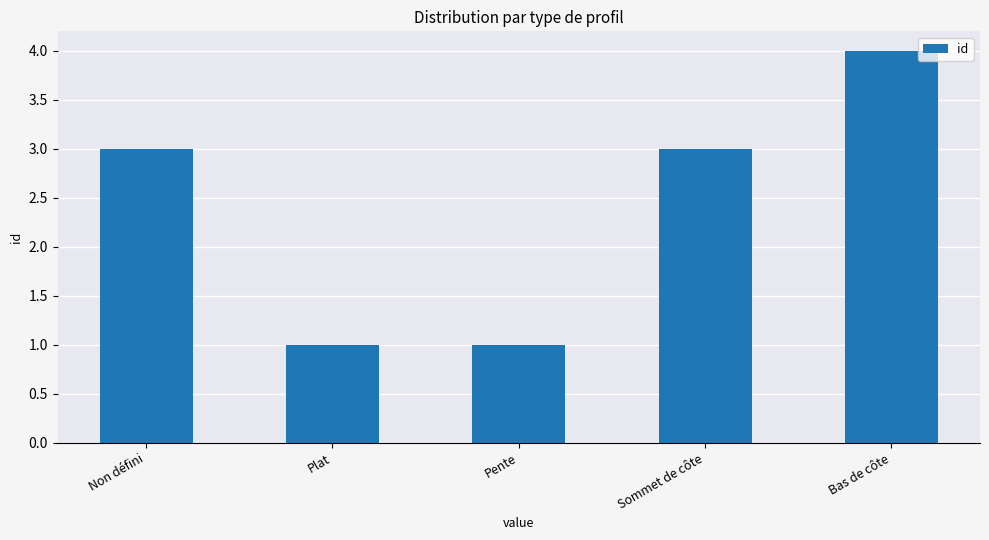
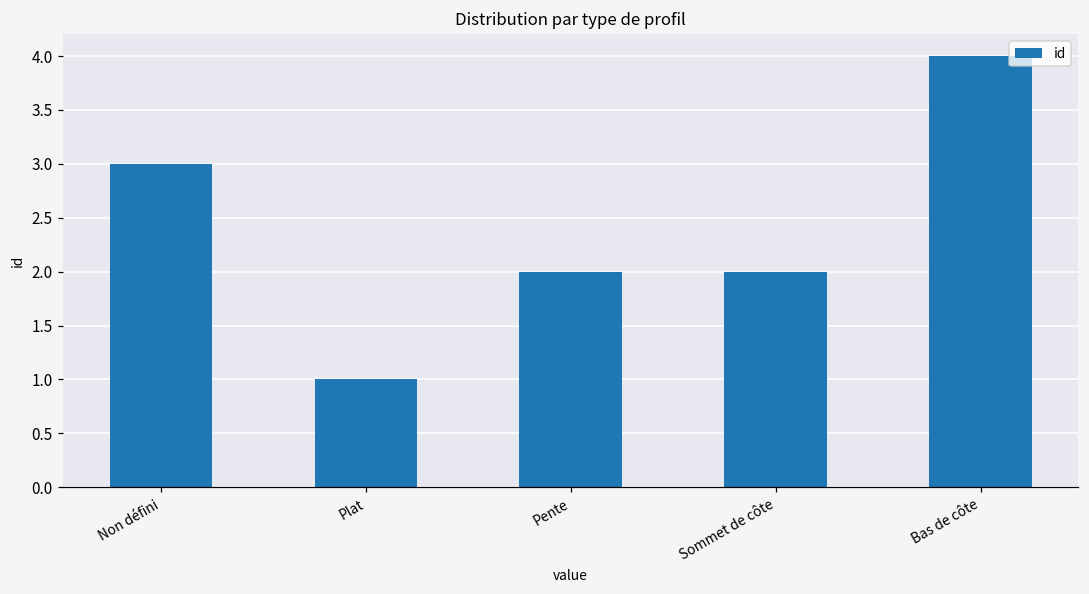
  {
    "Non défini": 3,
    "Plat": 1,
-   "Pente": 1,
-   "Sommet de côte": 3,
+   "Pente": 2,
+   "Sommet de côte": 2,
    "Bas de côte": 4
  }
